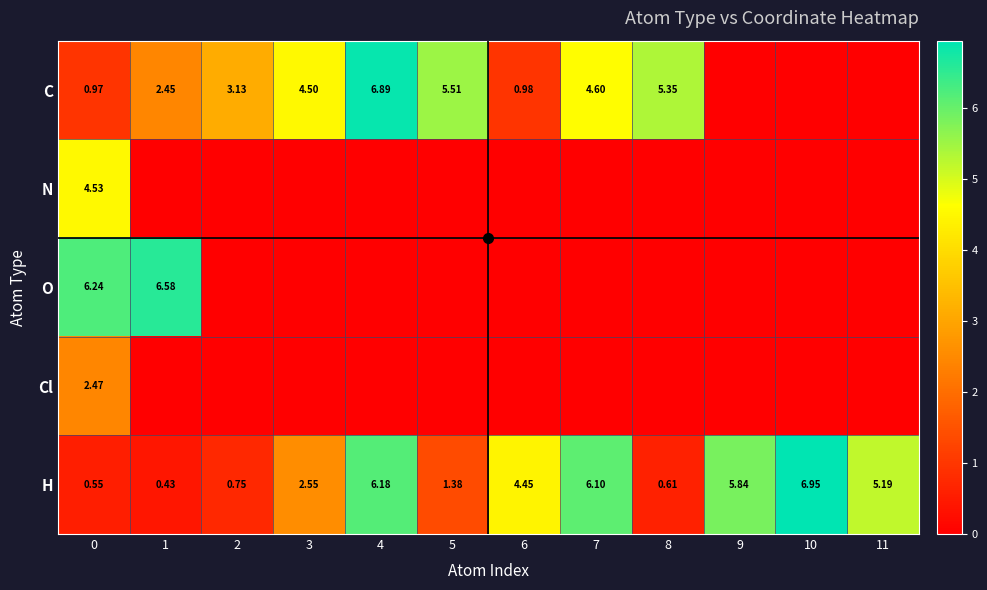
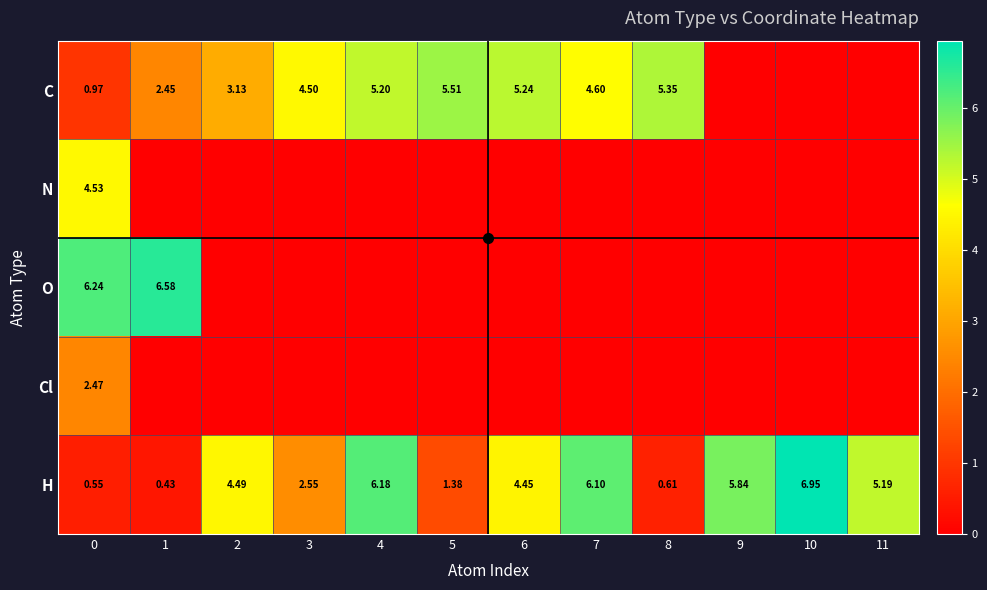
  {
    "C": {
      "0": 0.97,
      "1": 2.45,
      "2": 3.13,
      "3": 4.50,
-     "4": 6.89,
+     "4": 5.20,
      "5": 5.51,
-     "6": 0.98,
+     "6": 5.24,
      "7": 4.60,
      "8": 5.35
    },
    "N": {
      "0": 4.53
    },
    "O": {
      "0": 6.24,
      "1": 6.58
    },
    "Cl": {
      "0": 2.47
    },
    "H": {
      "0": 0.55,
      "1": 0.43,
-     "2": 0.75,
+     "2": 4.49,
      "3": 2.55,
      "4": 6.18,
      "5": 1.38,
      "6": 4.45,
      "7": 6.10,
      "8": 0.61,
      "9": 5.84,
      "10": 6.95,
      "11": 5.19
    }
  }
